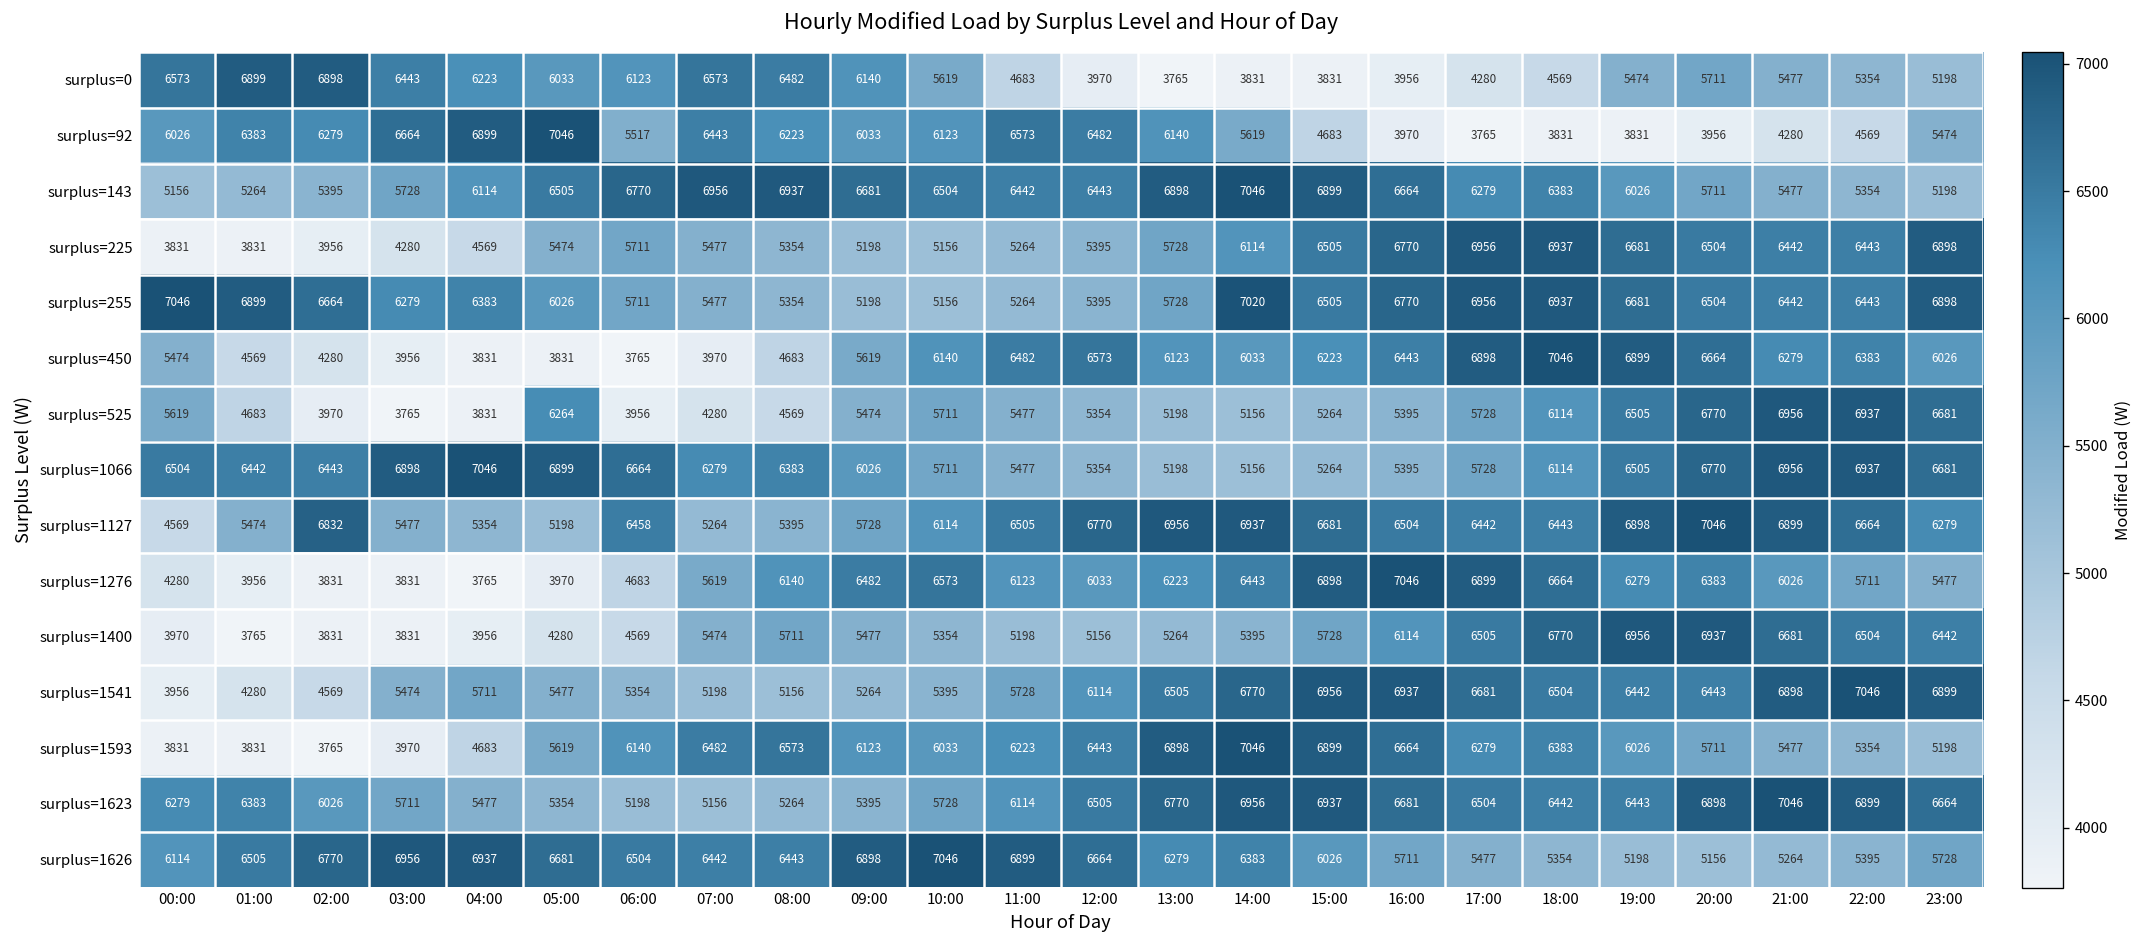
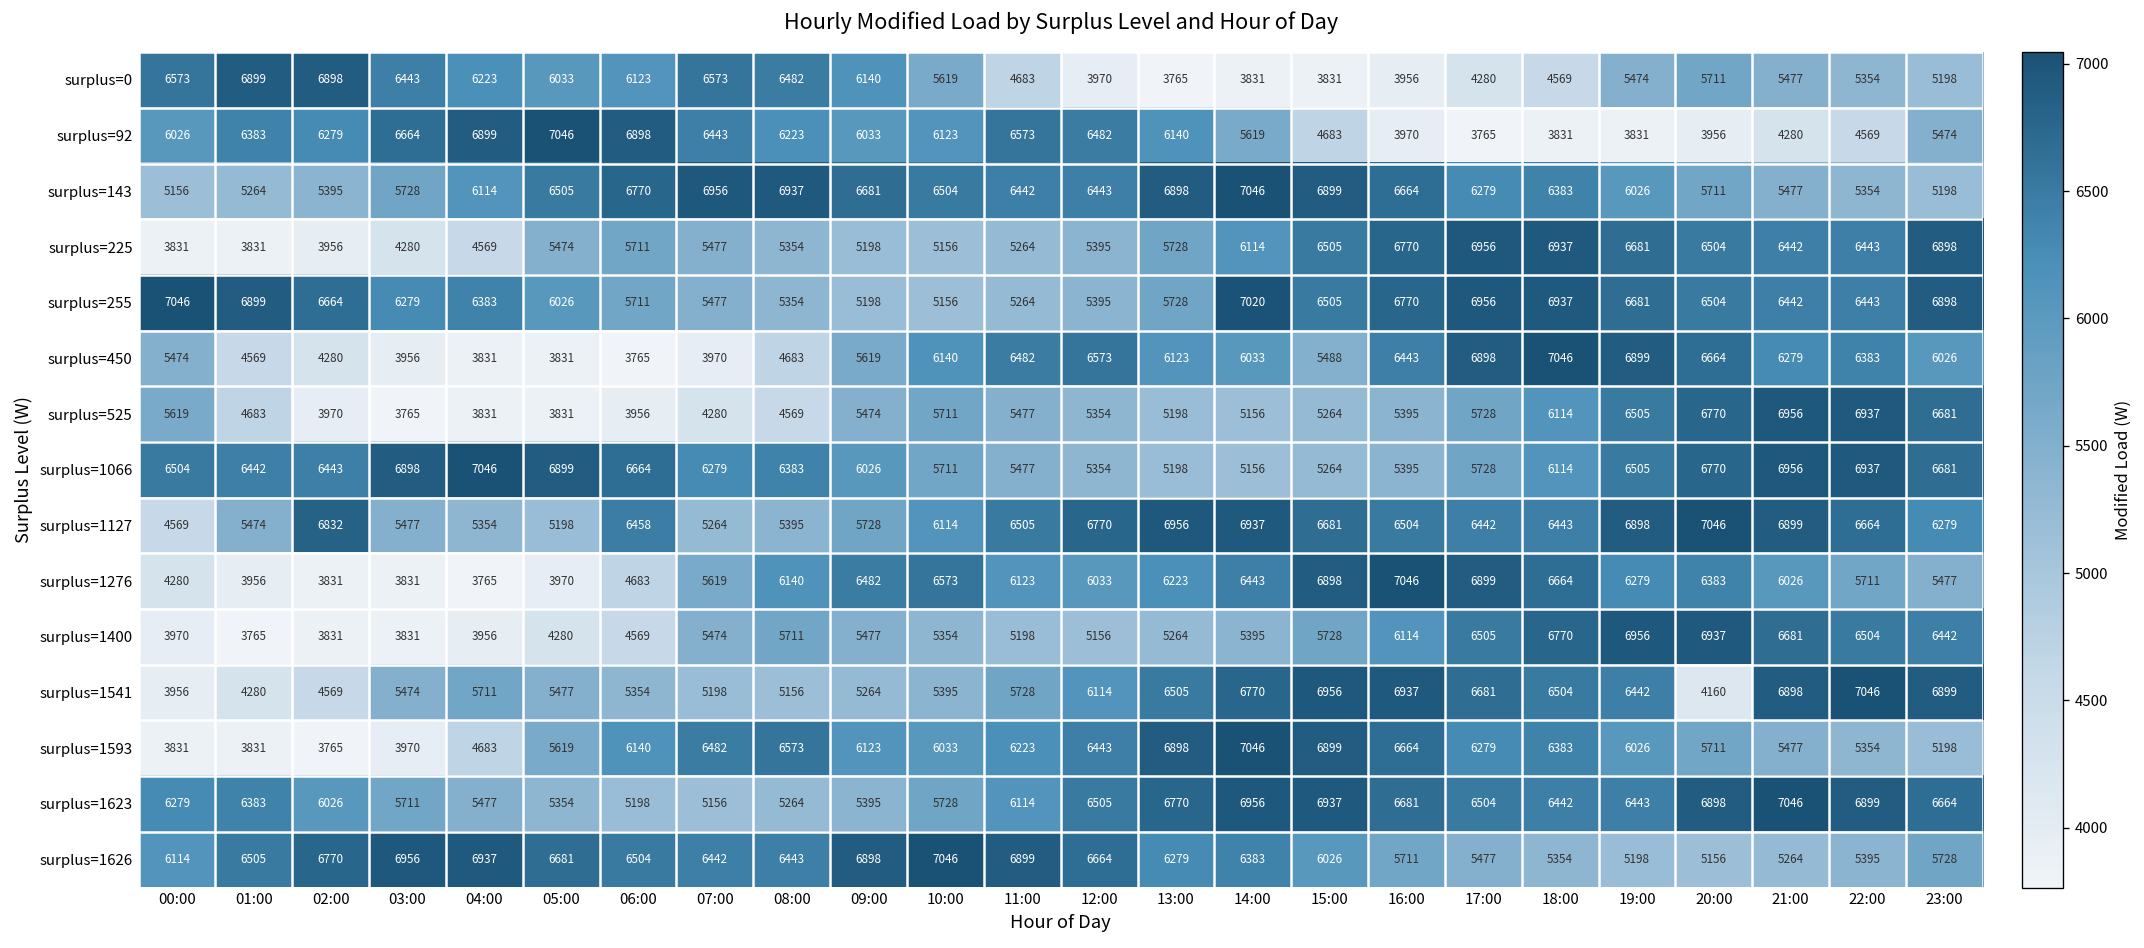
  {
    "surplus=92": {
      "00:00": 6026,
      "01:00": 6383,
      "02:00": 6279,
      "03:00": 6664,
      "04:00": 6899,
      "05:00": 7046,
-     "06:00": 5517,
+     "06:00": 6898,
      "07:00": 6443,
      "08:00": 6223,
      "09:00": 6033,
      "10:00": 6123,
      "11:00": 6573,
      "12:00": 6482,
      "13:00": 6140,
      "14:00": 5619,
      "15:00": 4683,
      "16:00": 3970,
      "17:00": 3765,
      "18:00": 3831,
      "19:00": 3831,
      "20:00": 3956,
      "21:00": 4280,
      "22:00": 4569,
      "23:00": 5474
    },
    "surplus=450": {
      "00:00": 5474,
      "01:00": 4569,
      "02:00": 4280,
      "03:00": 3956,
      "04:00": 3831,
      "05:00": 3831,
      "06:00": 3765,
      "07:00": 3970,
      "08:00": 4683,
      "09:00": 5619,
      "10:00": 6140,
      "11:00": 6482,
      "12:00": 6573,
      "13:00": 6123,
      "14:00": 6033,
-     "15:00": 6223,
+     "15:00": 5488,
      "16:00": 6443,
      "17:00": 6898,
      "18:00": 7046,
      "19:00": 6899,
      "20:00": 6664,
      "21:00": 6279,
      "22:00": 6383,
      "23:00": 6026
    },
    "surplus=525": {
      "00:00": 5619,
      "01:00": 4683,
      "02:00": 3970,
      "03:00": 3765,
      "04:00": 3831,
-     "05:00": 6264,
+     "05:00": 3831,
      "06:00": 3956,
      "07:00": 4280,
      "08:00": 4569,
      "09:00": 5474,
      "10:00": 5711,
      "11:00": 5477,
      "12:00": 5354,
      "13:00": 5198,
      "14:00": 5156,
      "15:00": 5264,
      "16:00": 5395,
      "17:00": 5728,
      "18:00": 6114,
      "19:00": 6505,
      "20:00": 6770,
      "21:00": 6956,
      "22:00": 6937,
      "23:00": 6681
    },
    "surplus=1541": {
      "00:00": 3956,
      "01:00": 4280,
      "02:00": 4569,
      "03:00": 5474,
      "04:00": 5711,
      "05:00": 5477,
      "06:00": 5354,
      "07:00": 5198,
      "08:00": 5156,
      "09:00": 5264,
      "10:00": 5395,
      "11:00": 5728,
      "12:00": 6114,
      "13:00": 6505,
      "14:00": 6770,
      "15:00": 6956,
      "16:00": 6937,
      "17:00": 6681,
      "18:00": 6504,
      "19:00": 6442,
-     "20:00": 6443,
+     "20:00": 4160,
      "21:00": 6898,
      "22:00": 7046,
      "23:00": 6899
    }
  }
